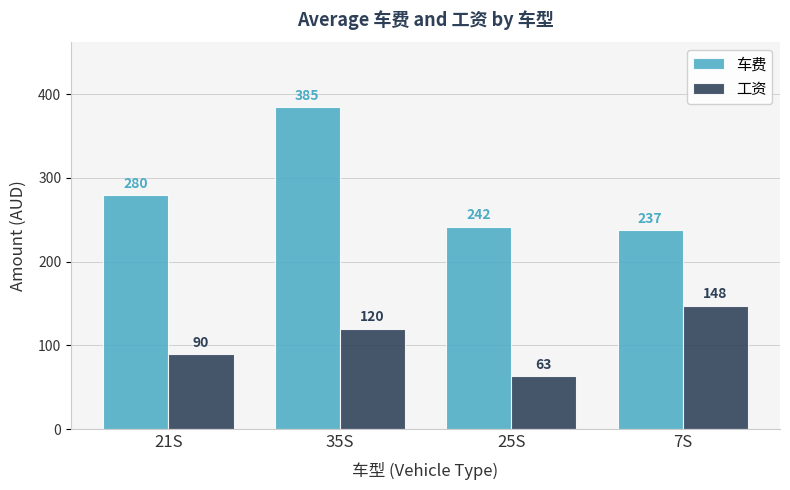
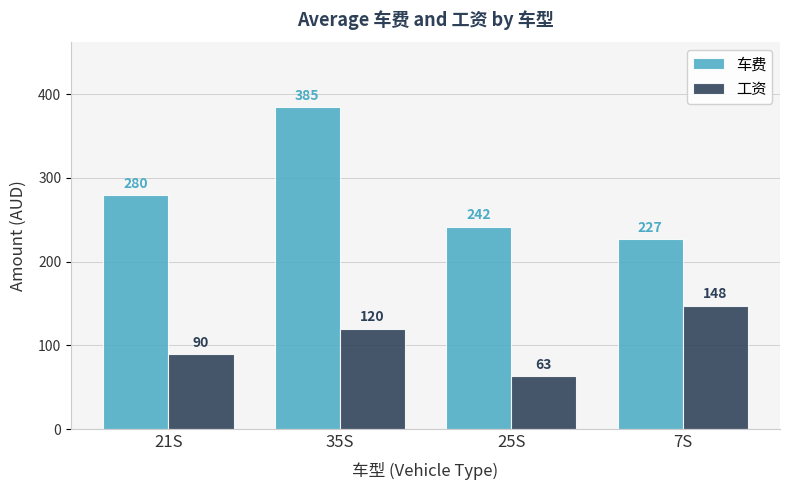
  {
    "车费": {
      "21S": 280,
      "35S": 385,
      "25S": 242,
-     "7S": 237
+     "7S": 227
    },
    "工资": {
      "21S": 90,
      "35S": 120,
      "25S": 63,
      "7S": 148
    }
  }
